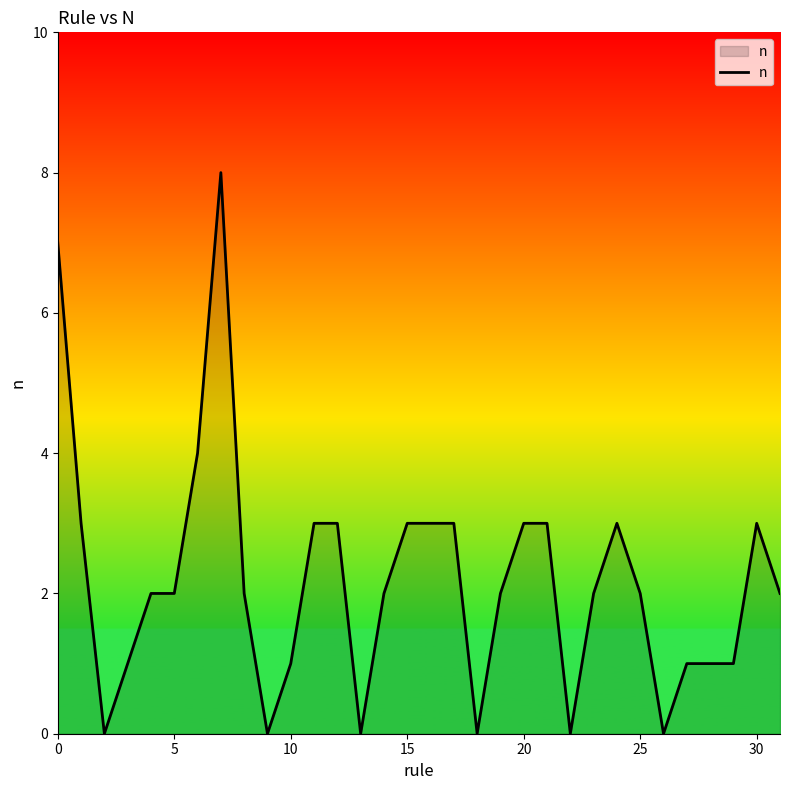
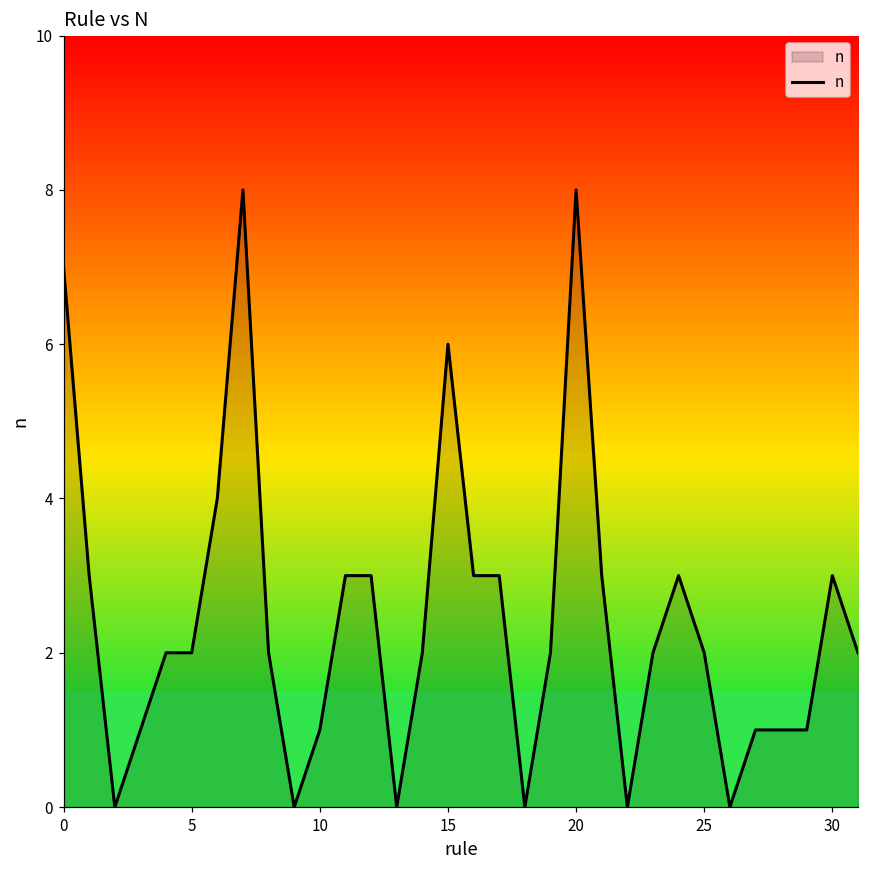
  {
    "0": 7,
    "5": 2,
    "10": 1,
-   "15": 3,
-   "20": 3,
+   "15": 6,
+   "20": 8,
    "25": 2,
    "30": 3
  }
